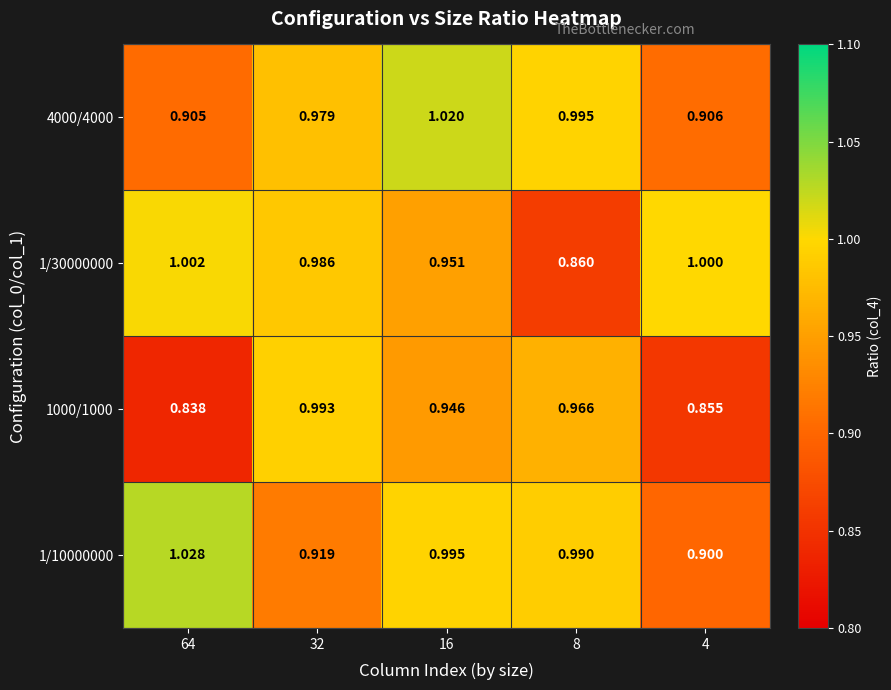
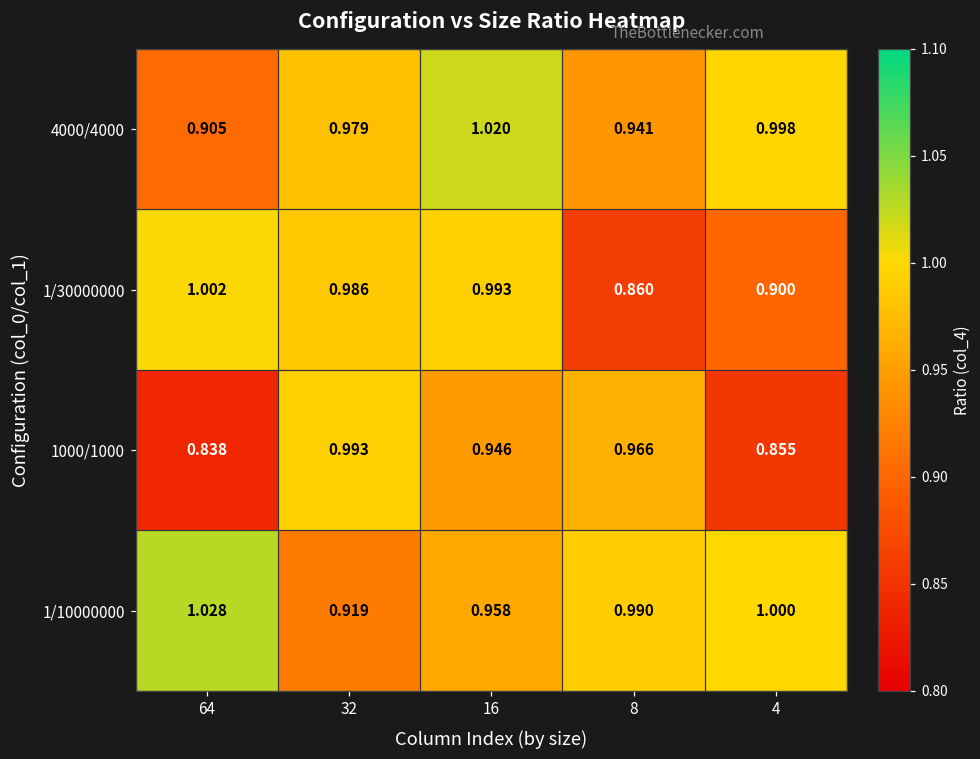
  {
    "4000/4000": {
      "64": 0.905,
      "32": 0.979,
      "16": 1.020,
-     "8": 0.995,
-     "4": 0.906
+     "8": 0.941,
+     "4": 0.998
    },
    "1/30000000": {
      "64": 1.002,
      "32": 0.986,
-     "16": 0.951,
+     "16": 0.993,
      "8": 0.860,
-     "4": 1.000
+     "4": 0.900
    },
    "1000/1000": {
      "64": 0.838,
      "32": 0.993,
      "16": 0.946,
      "8": 0.966,
      "4": 0.855
    },
    "1/10000000": {
      "64": 1.028,
      "32": 0.919,
-     "16": 0.995,
+     "16": 0.958,
      "8": 0.990,
-     "4": 0.900
+     "4": 1.000
    }
  }
